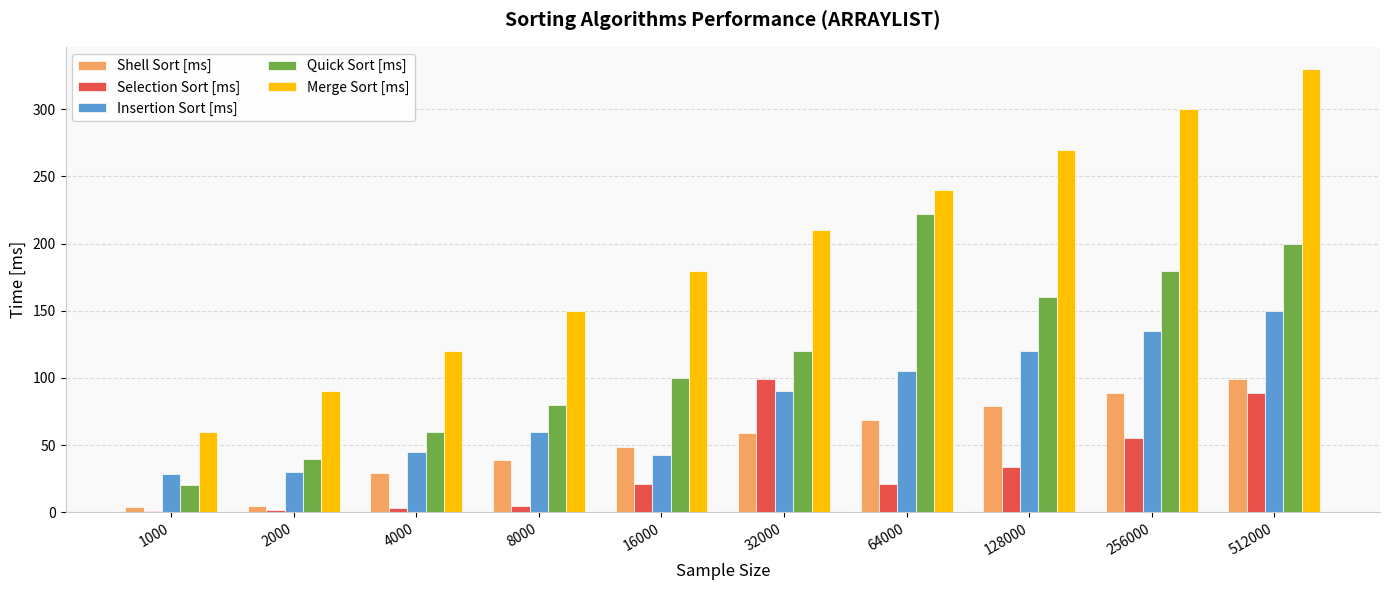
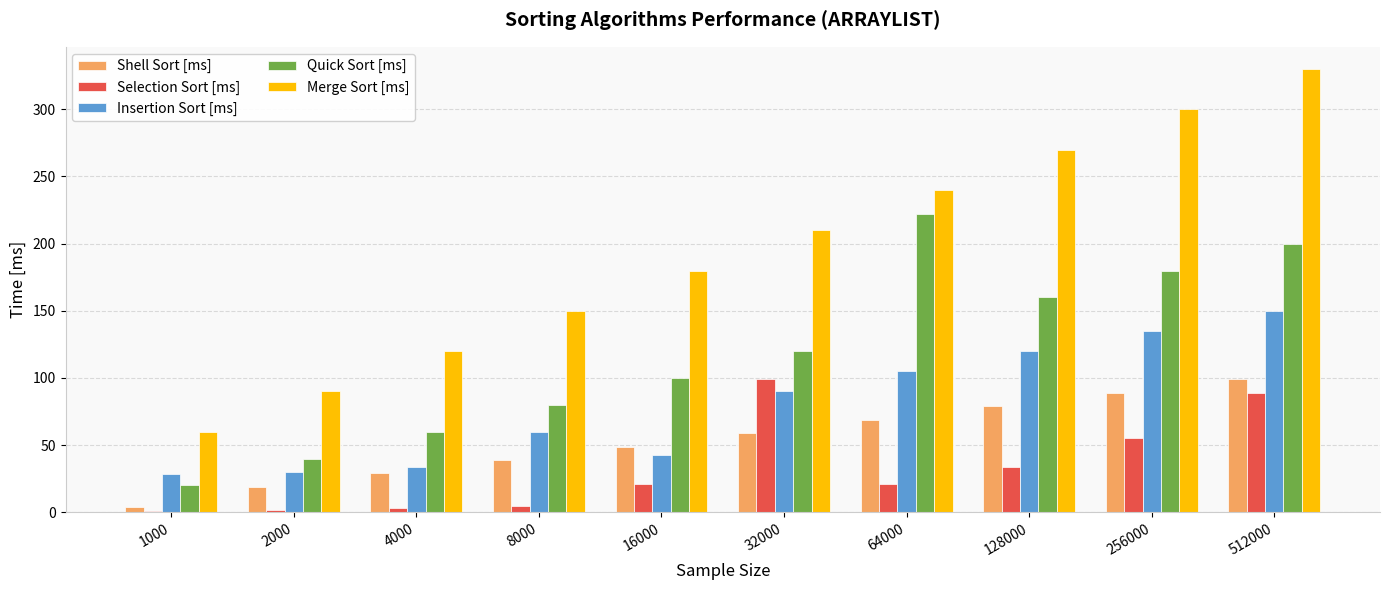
  {
    "Shell Sort [ms]": {
      "1000": 4,
-     "2000": 5,
+     "2000": 19,
      "4000": 29,
      "8000": 39,
      "16000": 49,
      "32000": 59,
      "64000": 69,
      "128000": 79,
      "256000": 89,
      "512000": 99
    },
    "Selection Sort [ms]": {
      "2000": 2,
      "4000": 3,
      "8000": 5,
      "16000": 21,
      "32000": 99,
      "64000": 21,
      "128000": 34,
      "256000": 55,
      "512000": 89
    },
    "Insertion Sort [ms]": {
      "1000": 28,
      "2000": 30,
-     "4000": 45,
+     "4000": 34,
      "8000": 60,
      "16000": 43,
      "32000": 90,
      "64000": 105,
      "128000": 120,
      "256000": 135,
      "512000": 150
    },
    "Quick Sort [ms]": {
      "1000": 20,
      "2000": 40,
      "4000": 60,
      "8000": 80,
      "16000": 100,
      "32000": 120,
      "64000": 222,
      "128000": 160,
      "256000": 180,
      "512000": 200
    },
    "Merge Sort [ms]": {
      "1000": 60,
      "2000": 90,
      "4000": 120,
      "8000": 150,
      "16000": 180,
      "32000": 210,
      "64000": 240,
      "128000": 270,
      "256000": 300,
      "512000": 330
    }
  }
